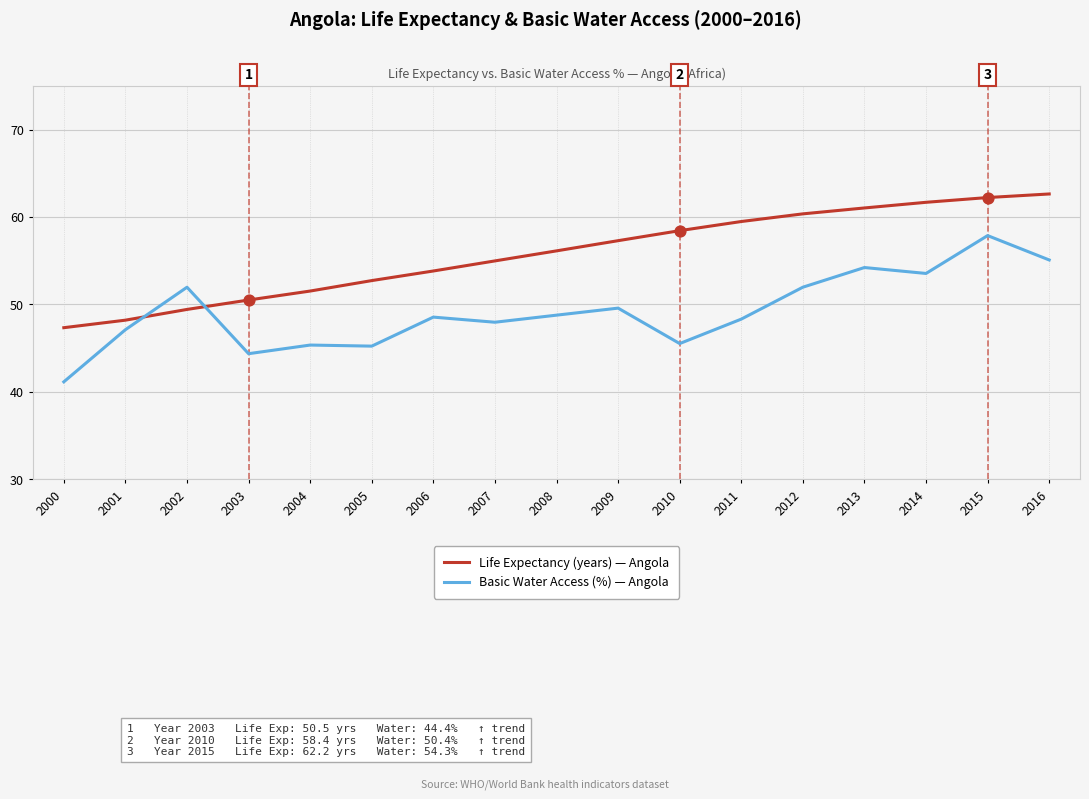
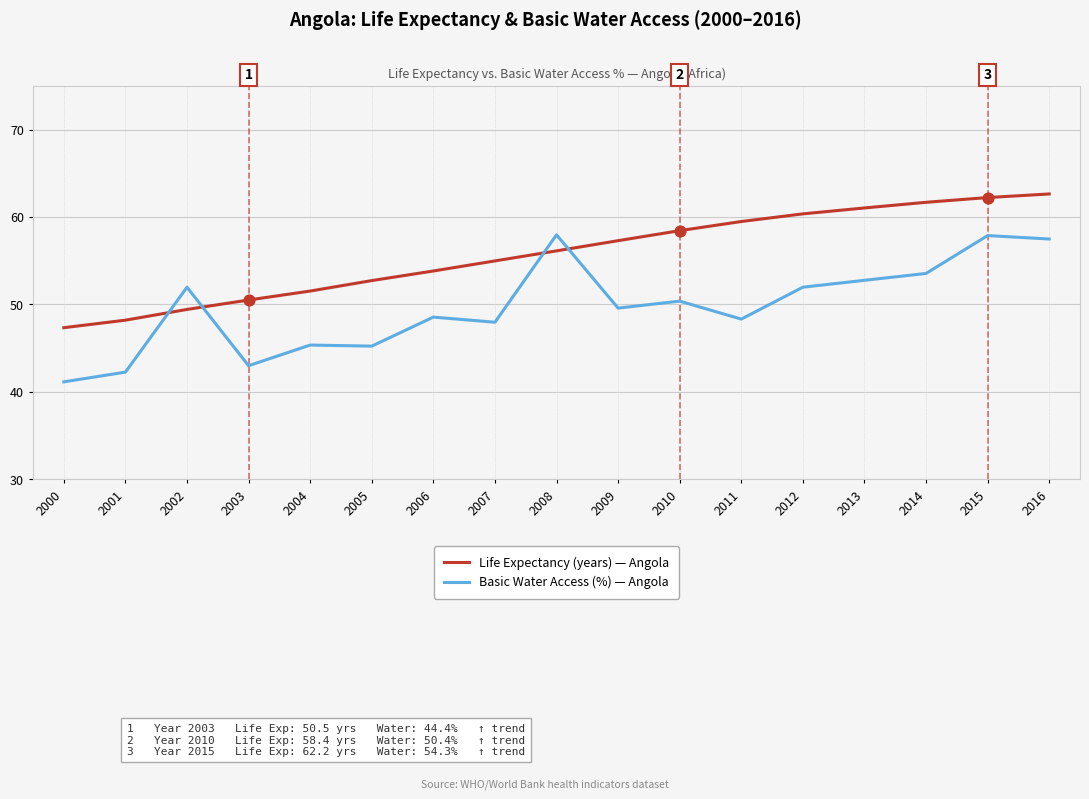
  {
    "Basic Water Access (%) — Angola": {
      "2000": 41,
-     "2001": 47,
+     "2001": 42,
      "2002": 52,
-     "2003": 44,
+     "2003": 43,
      "2004": 45,
      "2005": 45,
      "2006": 49,
      "2007": 48,
-     "2008": 49,
+     "2008": 58,
      "2009": 50,
-     "2010": 46,
+     "2010": 50,
      "2011": 48,
      "2012": 52,
-     "2013": 54,
+     "2013": 53,
      "2014": 54,
      "2015": 58,
-     "2016": 55
+     "2016": 57
    }
  }
